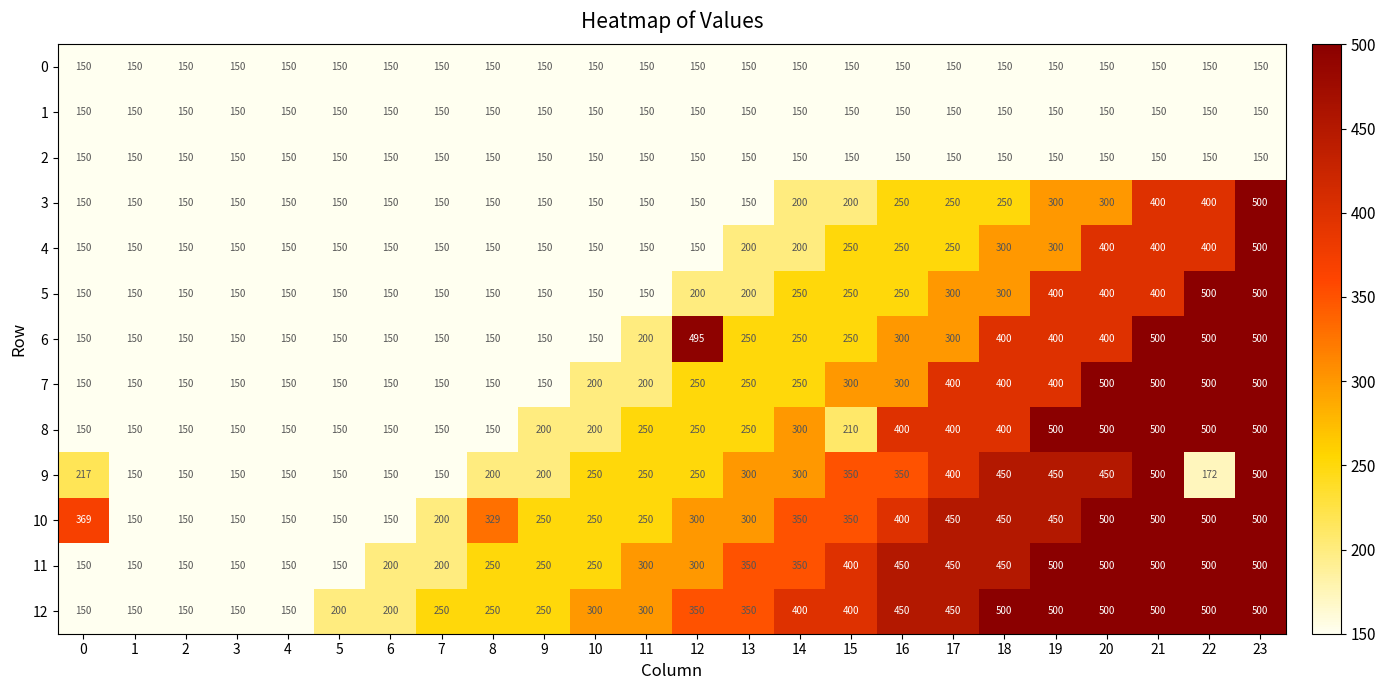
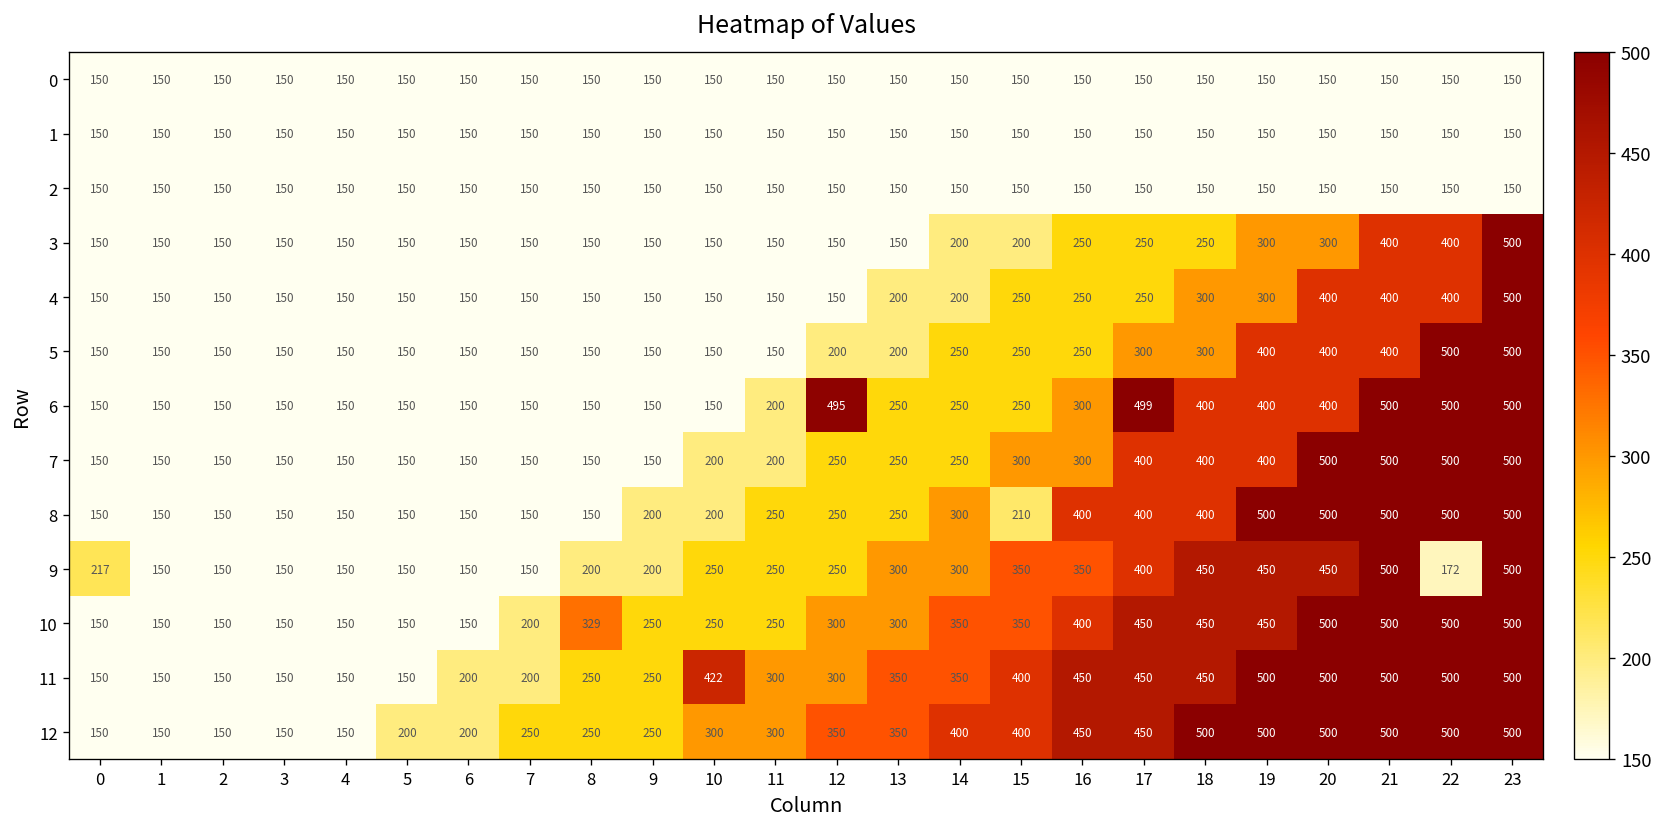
  {
    "6": {
      "0": 150,
      "1": 150,
      "2": 150,
      "3": 150,
      "4": 150,
      "5": 150,
      "6": 150,
      "7": 150,
      "8": 150,
      "9": 150,
      "10": 150,
      "11": 200,
      "12": 495,
      "13": 250,
      "14": 250,
      "15": 250,
      "16": 300,
-     "17": 300,
+     "17": 499,
      "18": 400,
      "19": 400,
      "20": 400,
      "21": 500,
      "22": 500,
      "23": 500
    },
    "10": {
-     "0": 369,
+     "0": 150,
      "1": 150,
      "2": 150,
      "3": 150,
      "4": 150,
      "5": 150,
      "6": 150,
      "7": 200,
      "8": 329,
      "9": 250,
      "10": 250,
      "11": 250,
      "12": 300,
      "13": 300,
      "14": 350,
      "15": 350,
      "16": 400,
      "17": 450,
      "18": 450,
      "19": 450,
      "20": 500,
      "21": 500,
      "22": 500,
      "23": 500
    },
    "11": {
      "0": 150,
      "1": 150,
      "2": 150,
      "3": 150,
      "4": 150,
      "5": 150,
      "6": 200,
      "7": 200,
      "8": 250,
      "9": 250,
-     "10": 250,
+     "10": 422,
      "11": 300,
      "12": 300,
      "13": 350,
      "14": 350,
      "15": 400,
      "16": 450,
      "17": 450,
      "18": 450,
      "19": 500,
      "20": 500,
      "21": 500,
      "22": 500,
      "23": 500
    }
  }
